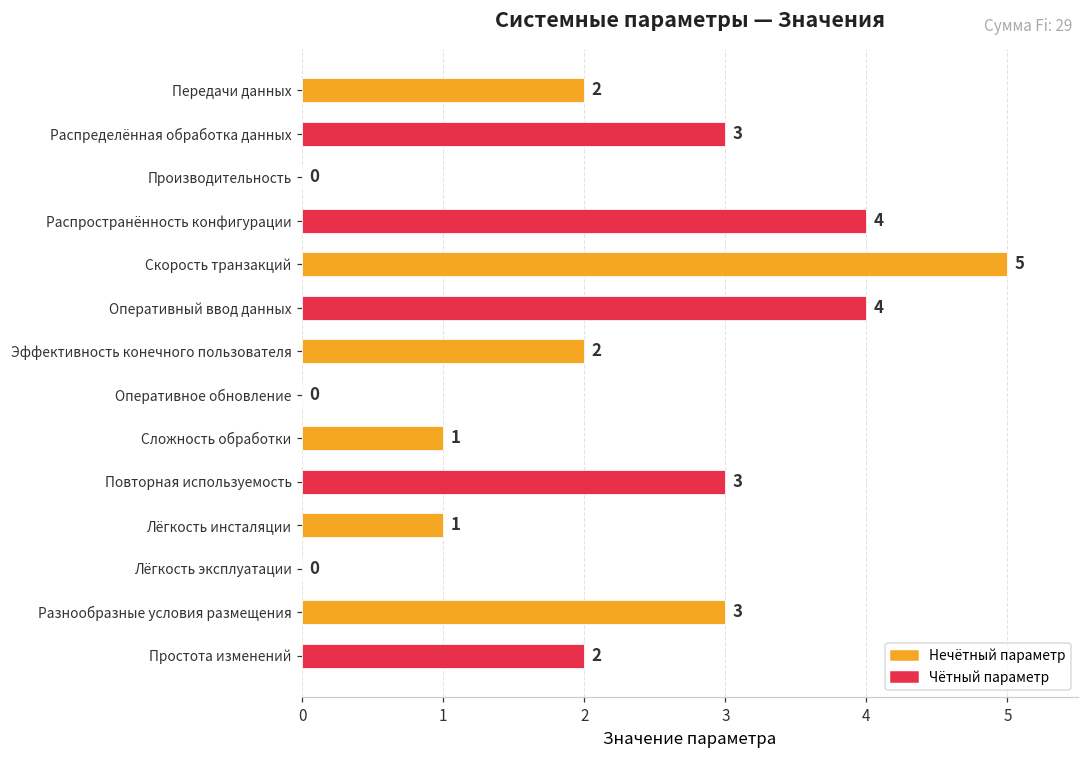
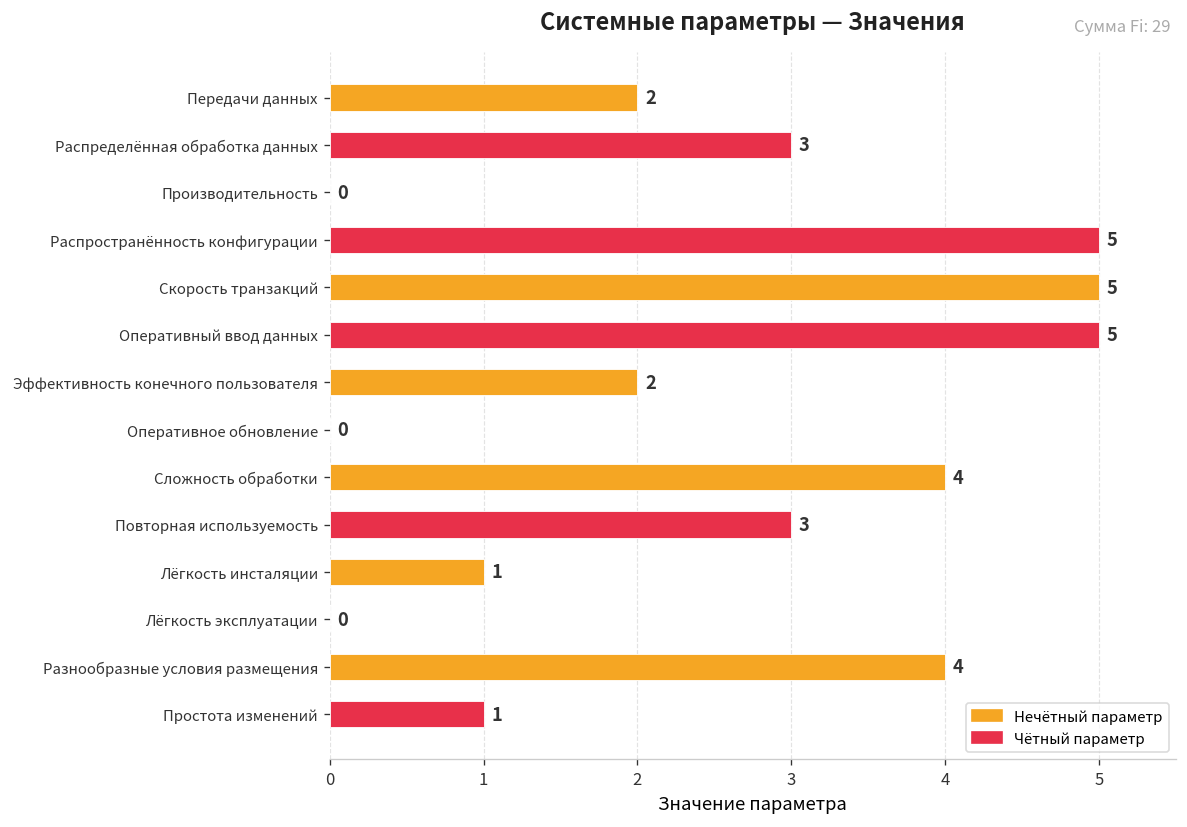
  {
    "Передачи данных": 2,
    "Распределённая обработка данных": 3,
    "Производительность": 0,
-   "Распространённость конфигурации": 4,
+   "Распространённость конфигурации": 5,
    "Скорость транзакций": 5,
-   "Оперативный ввод данных": 4,
+   "Оперативный ввод данных": 5,
    "Эффективность конечного пользователя": 2,
    "Оперативное обновление": 0,
-   "Сложность обработки": 1,
+   "Сложность обработки": 4,
    "Повторная используемость": 3,
    "Лёгкость инсталяции": 1,
    "Лёгкость эксплуатации": 0,
-   "Разнообразные условия размещения": 3,
-   "Простота изменений": 2
+   "Разнообразные условия размещения": 4,
+   "Простота изменений": 1
  }
